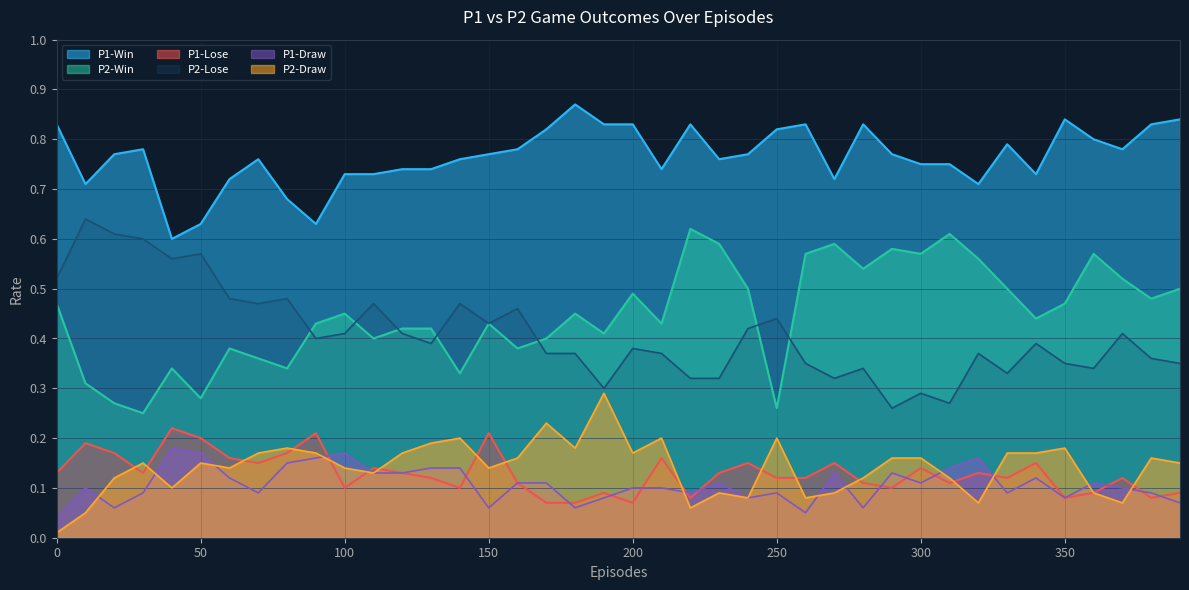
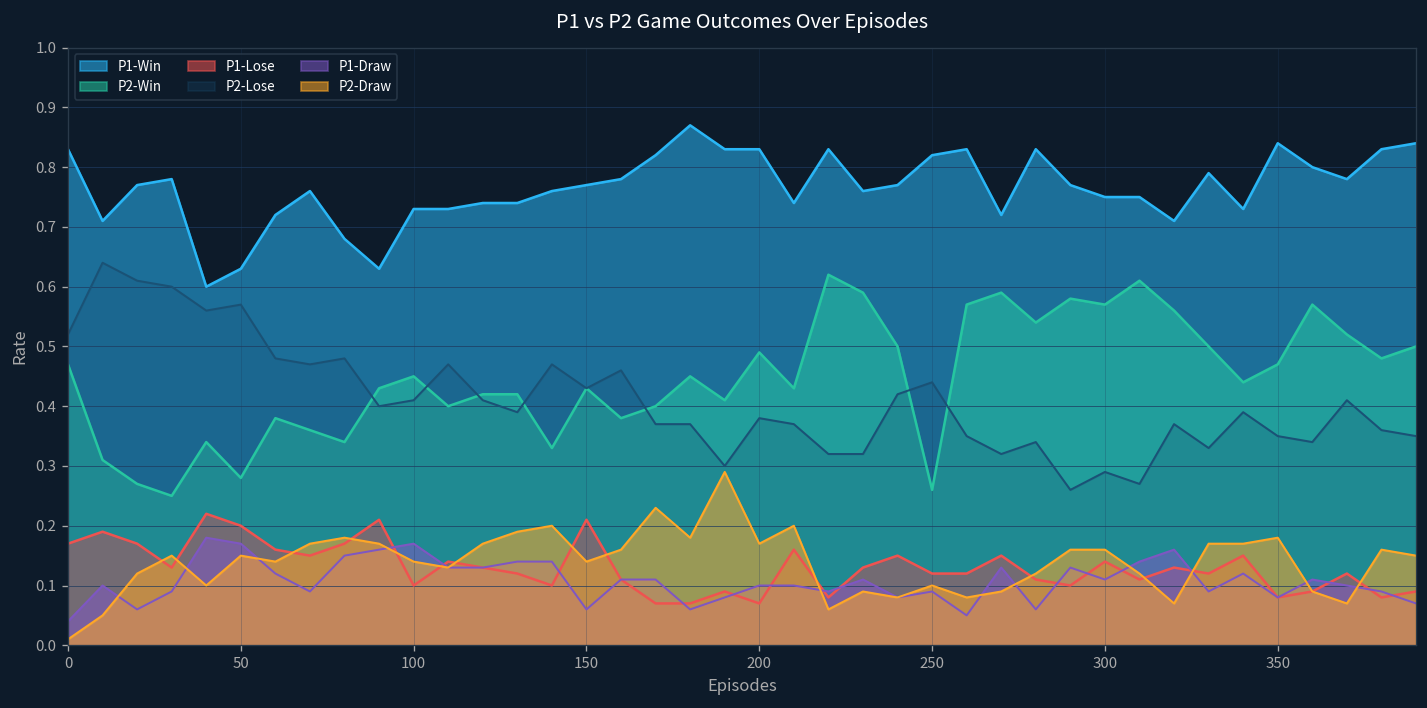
  {
    "P1-Win": {
      "0": 0.83,
      "50": 0.63,
      "100": 0.73,
      "150": 0.77,
      "200": 0.83,
      "250": 0.82,
      "300": 0.75,
      "350": 0.84
    },
    "P2-Win": {
      "0": 0.47,
      "50": 0.28,
      "100": 0.45,
      "200": 0.49,
      "250": 0.26,
      "300": 0.57,
      "350": 0.47
    },
    "P1-Lose": {
-     "0": 0.13,
+     "0": 0.17,
      "50": 0.20,
      "100": 0.10,
      "150": 0.21,
      "200": 0.07,
      "250": 0.12,
      "300": 0.14
    },
    "P2-Lose": {
      "0": 0.52,
      "50": 0.57,
      "100": 0.41,
      "200": 0.38,
      "250": 0.44,
      "300": 0.29,
      "350": 0.35
    },
    "P1-Draw": {
      "0": 0.04,
      "50": 0.17,
      "100": 0.17,
      "150": 0.06,
      "200": 0.10,
      "250": 0.09,
      "300": 0.11
    },
    "P2-Draw": {
      "0": 0.01,
      "50": 0.15,
      "100": 0.14,
      "150": 0.14,
      "200": 0.17,
-     "250": 0.2,
+     "250": 0.1,
      "300": 0.16,
      "350": 0.18
    }
  }
